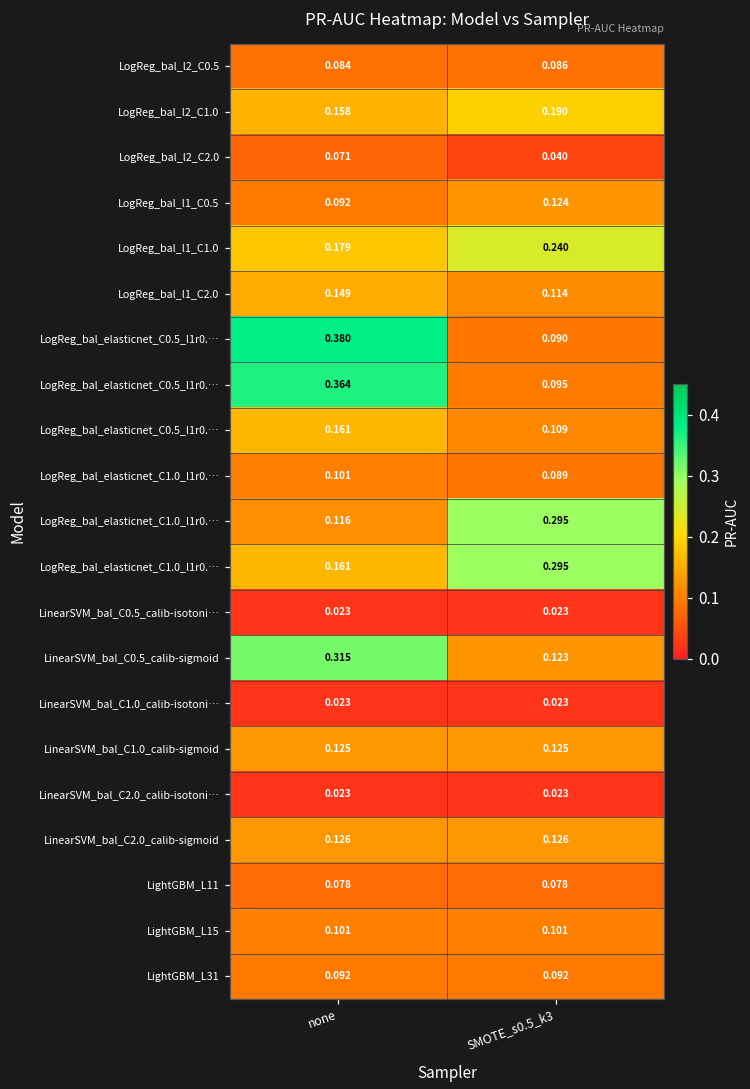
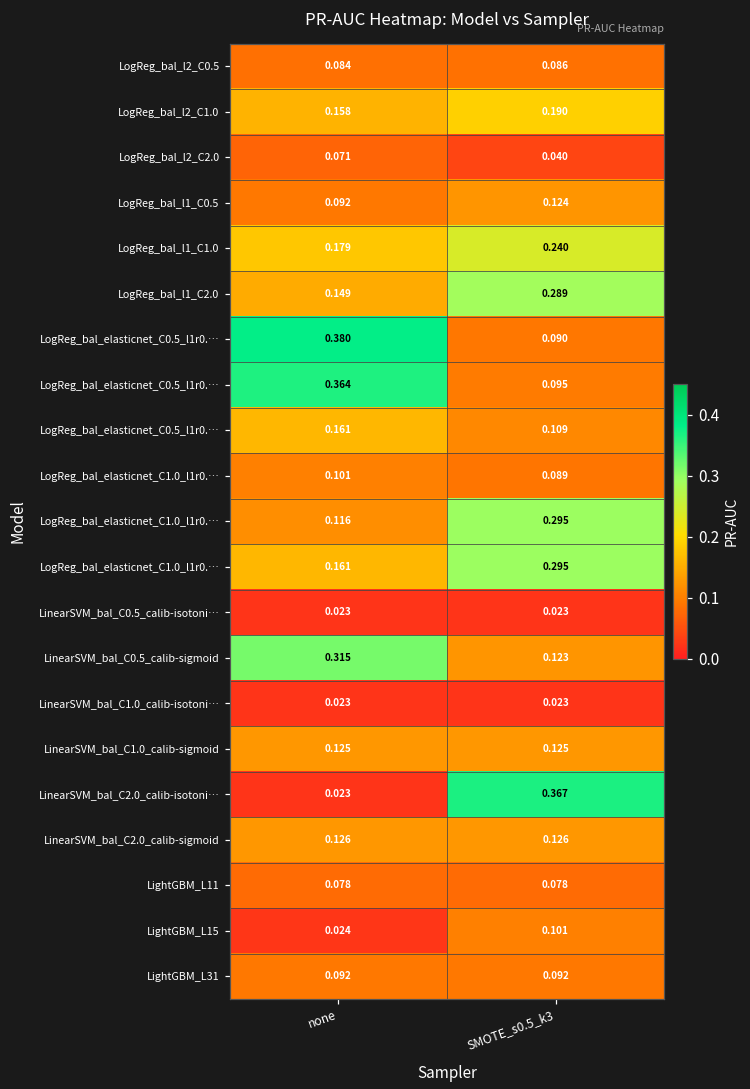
  {
    "LogReg_bal_l2_C0.5": {
      "none": 0.084,
      "SMOTE_s0.5_k3": 0.086
    },
    "LogReg_bal_l2_C1.0": {
      "none": 0.158,
      "SMOTE_s0.5_k3": 0.190
    },
    "LogReg_bal_l2_C2.0": {
      "none": 0.071,
      "SMOTE_s0.5_k3": 0.040
    },
    "LogReg_bal_l1_C0.5": {
      "none": 0.092,
      "SMOTE_s0.5_k3": 0.124
    },
    "LogReg_bal_l1_C1.0": {
      "none": 0.179,
      "SMOTE_s0.5_k3": 0.240
    },
    "LogReg_bal_l1_C2.0": {
      "none": 0.149,
-     "SMOTE_s0.5_k3": 0.114
+     "SMOTE_s0.5_k3": 0.289
    },
    "LinearSVM_bal_C0.5_calib-isotoni…": {
      "none": 0.023,
      "SMOTE_s0.5_k3": 0.023
    },
    "LinearSVM_bal_C0.5_calib-sigmoid": {
      "none": 0.315,
      "SMOTE_s0.5_k3": 0.123
    },
    "LinearSVM_bal_C1.0_calib-isotoni…": {
      "none": 0.023,
      "SMOTE_s0.5_k3": 0.023
    },
    "LinearSVM_bal_C1.0_calib-sigmoid": {
      "none": 0.125,
      "SMOTE_s0.5_k3": 0.125
    },
    "LinearSVM_bal_C2.0_calib-isotoni…": {
      "none": 0.023,
-     "SMOTE_s0.5_k3": 0.023
+     "SMOTE_s0.5_k3": 0.367
    },
    "LinearSVM_bal_C2.0_calib-sigmoid": {
      "none": 0.126,
      "SMOTE_s0.5_k3": 0.126
    },
    "LightGBM_L11": {
      "none": 0.078,
      "SMOTE_s0.5_k3": 0.078
    },
    "LightGBM_L15": {
-     "none": 0.101,
+     "none": 0.024,
      "SMOTE_s0.5_k3": 0.101
    },
    "LightGBM_L31": {
      "none": 0.092,
      "SMOTE_s0.5_k3": 0.092
    }
  }
